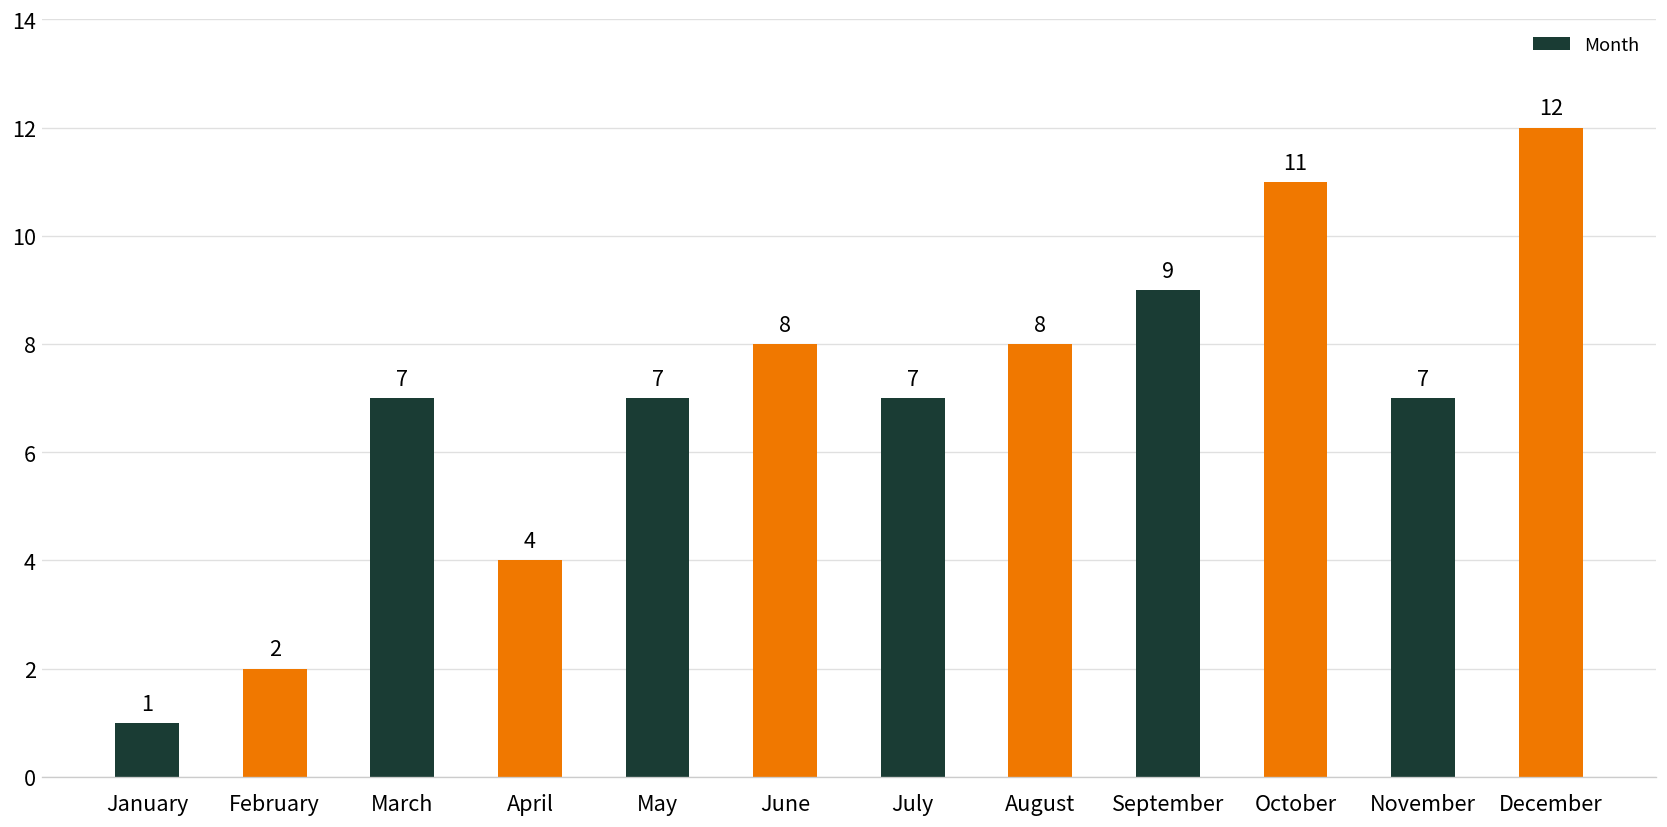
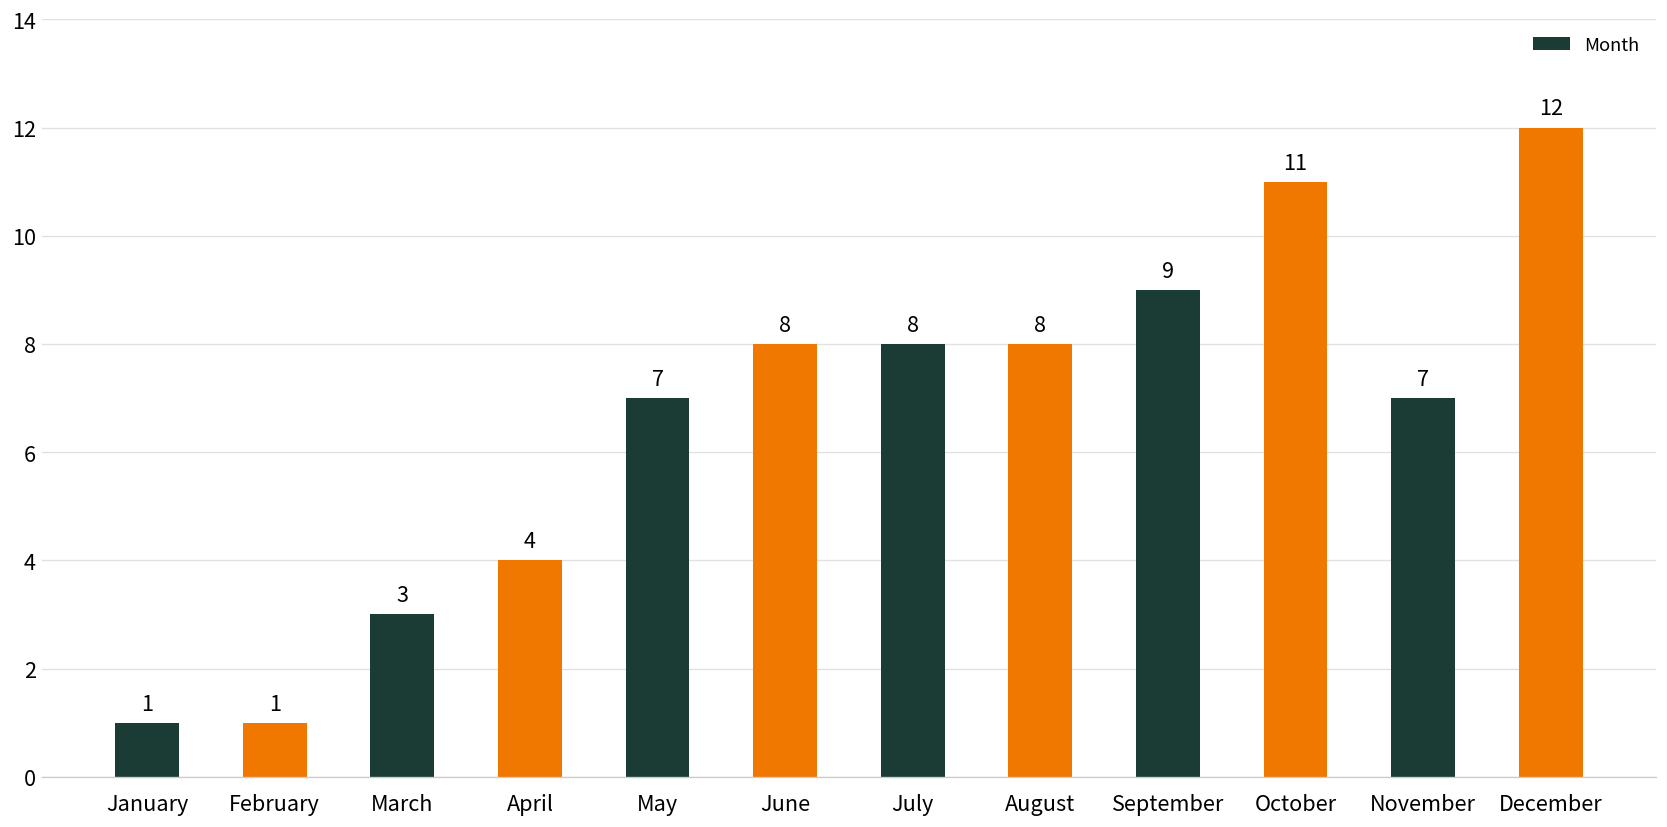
  {
    "January": 1,
-   "February": 2,
-   "March": 7,
+   "February": 1,
+   "March": 3,
    "April": 4,
    "May": 7,
    "June": 8,
-   "July": 7,
+   "July": 8,
    "August": 8,
    "September": 9,
    "October": 11,
    "November": 7,
    "December": 12
  }
